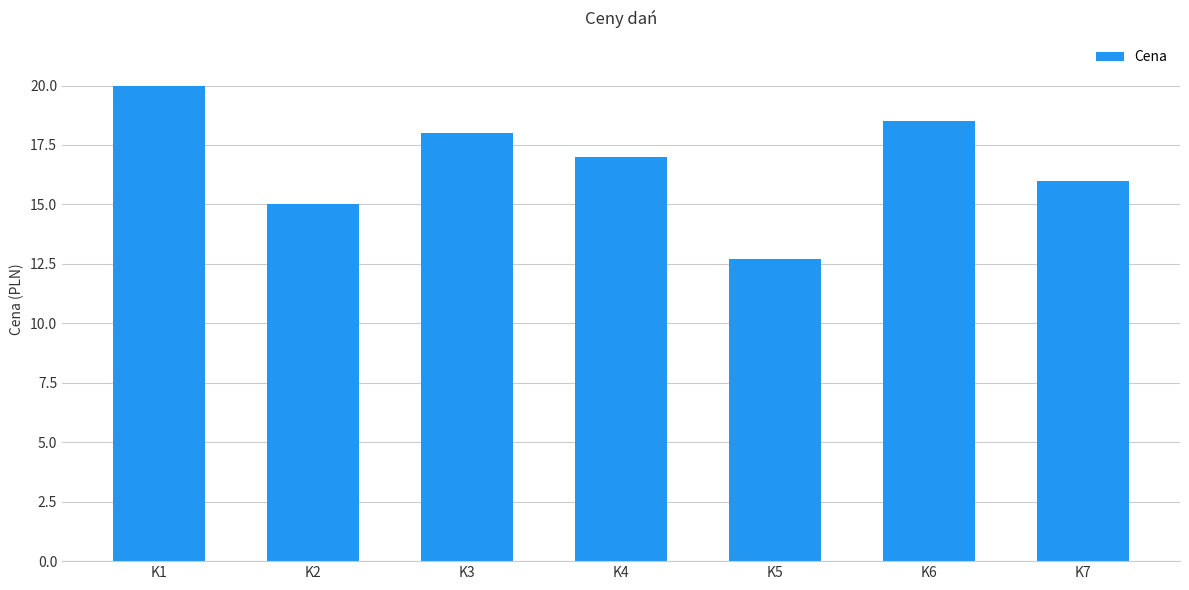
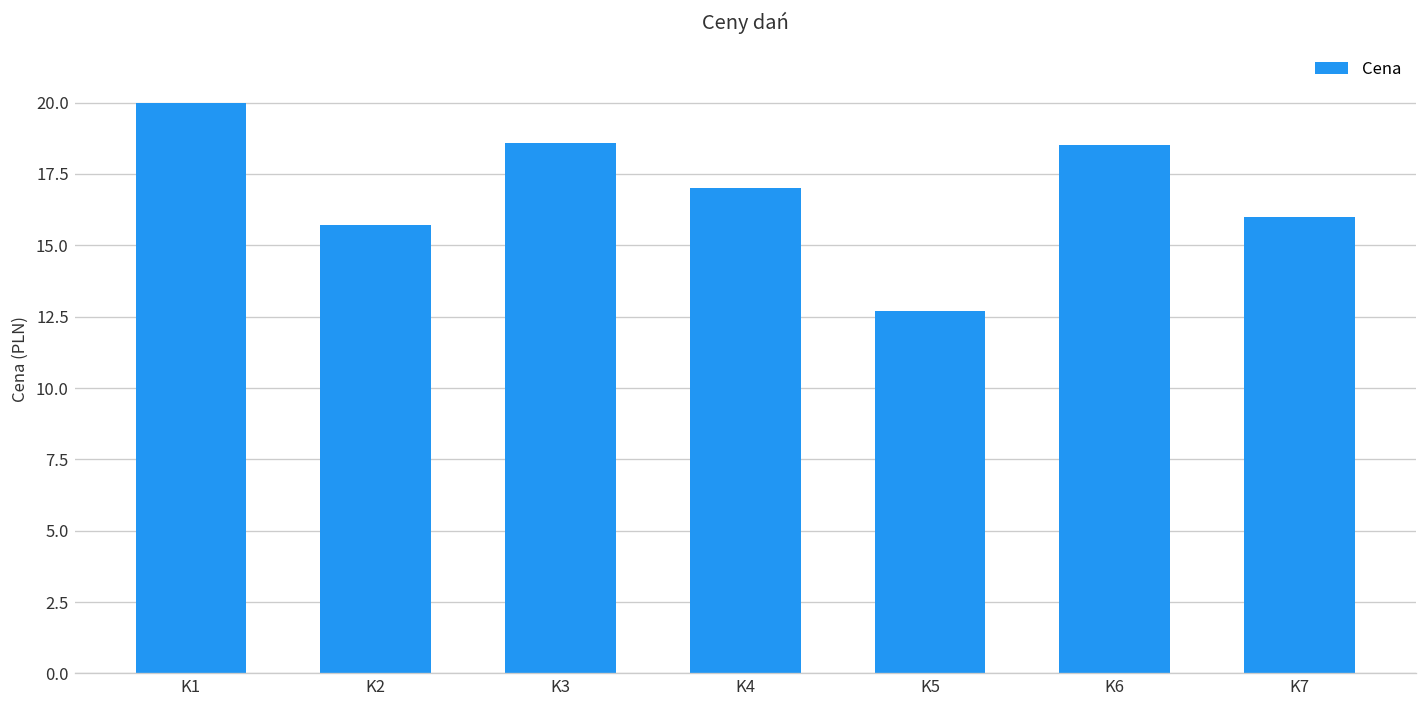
  {
    "K1": 20.0,
-   "K2": 15.0,
-   "K3": 18.0,
+   "K2": 15.7,
+   "K3": 18.6,
    "K4": 17.0,
    "K5": 12.7,
    "K6": 18.5,
    "K7": 16.0
  }
